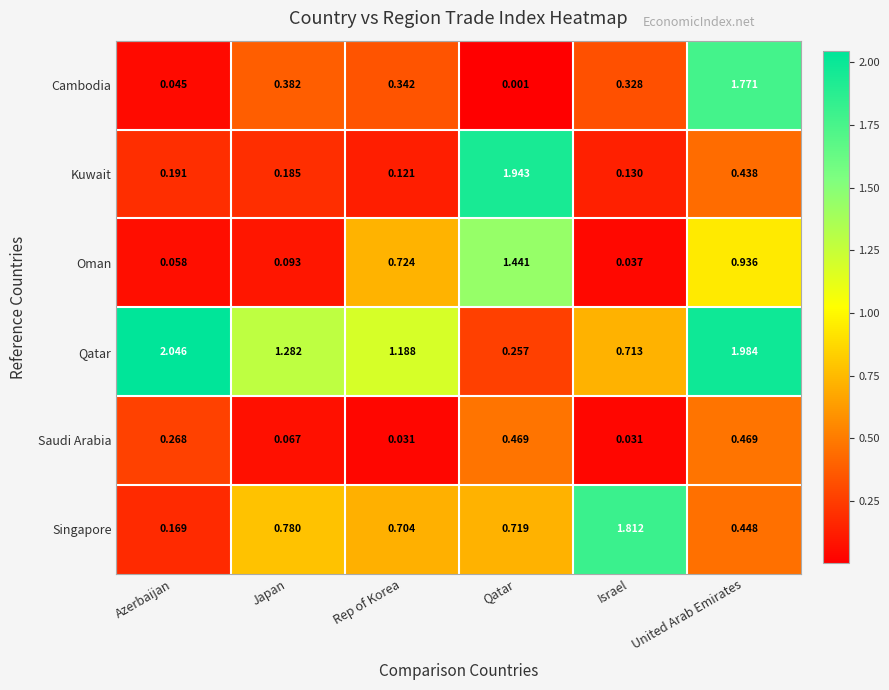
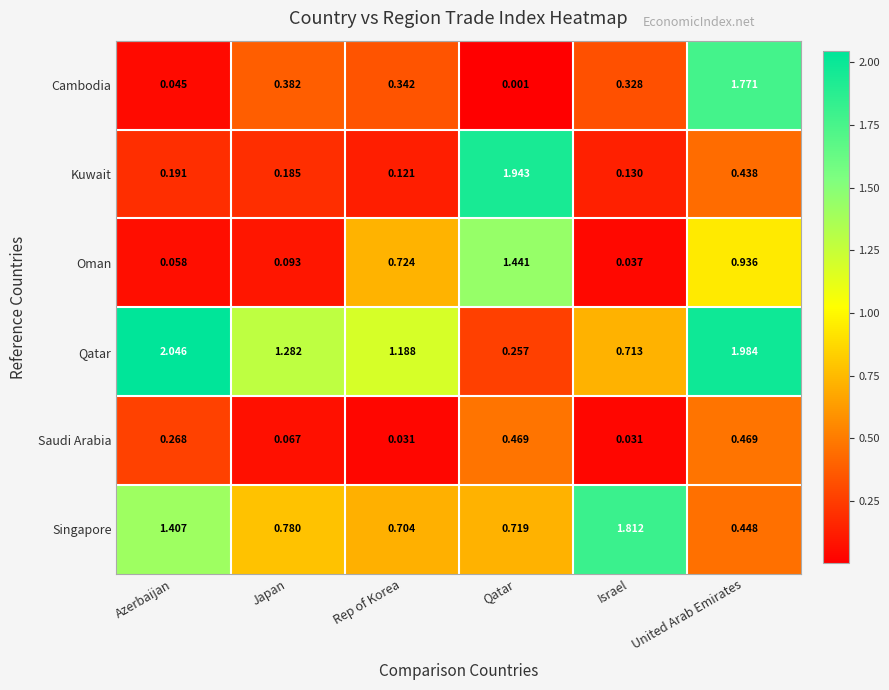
  {
    "Cambodia": {
      "Azerbaijan": 0.045,
      "Japan": 0.382,
      "Rep of Korea": 0.342,
      "Qatar": 0.001,
      "Israel": 0.328,
      "United Arab Emirates": 1.771
    },
    "Kuwait": {
      "Azerbaijan": 0.191,
      "Japan": 0.185,
      "Rep of Korea": 0.121,
      "Qatar": 1.943,
      "Israel": 0.130,
      "United Arab Emirates": 0.438
    },
    "Oman": {
      "Azerbaijan": 0.058,
      "Japan": 0.093,
      "Rep of Korea": 0.724,
      "Qatar": 1.441,
      "Israel": 0.037,
      "United Arab Emirates": 0.936
    },
    "Qatar": {
      "Azerbaijan": 2.046,
      "Japan": 1.282,
      "Rep of Korea": 1.188,
      "Qatar": 0.257,
      "Israel": 0.713,
      "United Arab Emirates": 1.984
    },
    "Saudi Arabia": {
      "Azerbaijan": 0.268,
      "Japan": 0.067,
      "Rep of Korea": 0.031,
      "Qatar": 0.469,
      "Israel": 0.031,
      "United Arab Emirates": 0.469
    },
    "Singapore": {
-     "Azerbaijan": 0.169,
+     "Azerbaijan": 1.407,
      "Japan": 0.780,
      "Rep of Korea": 0.704,
      "Qatar": 0.719,
      "Israel": 1.812,
      "United Arab Emirates": 0.448
    }
  }
